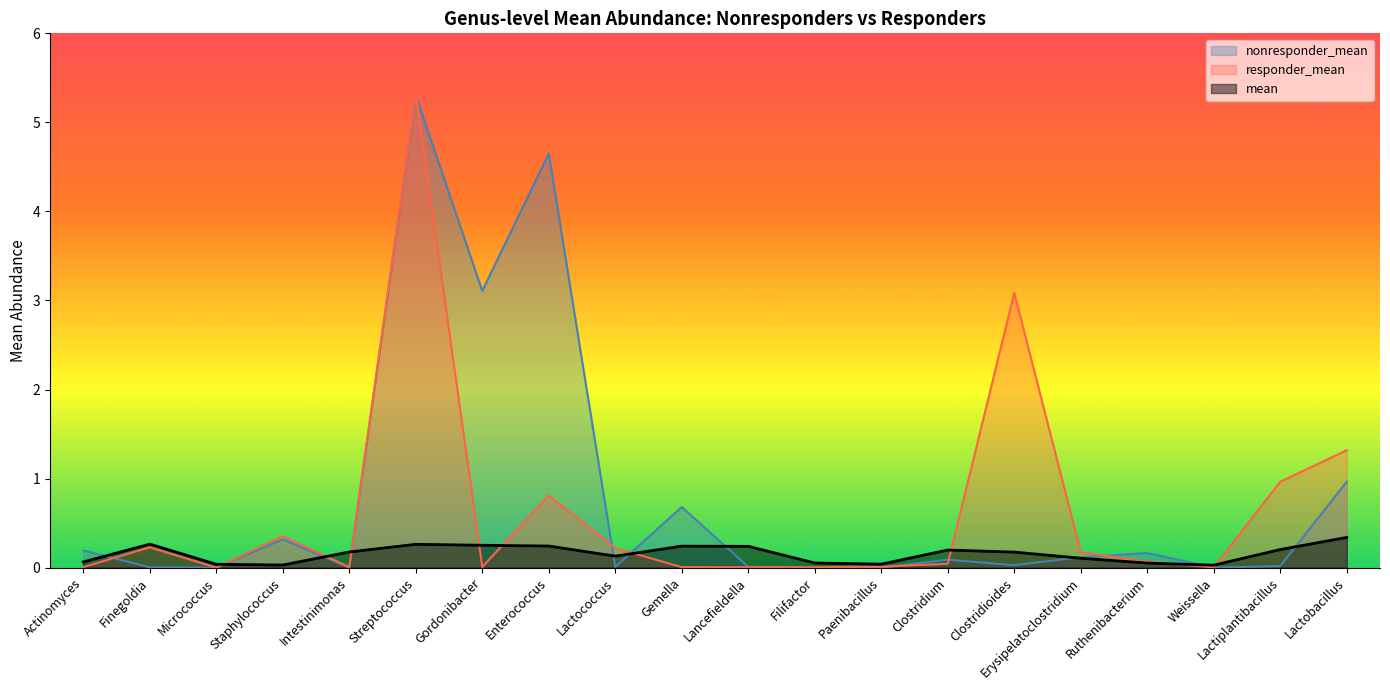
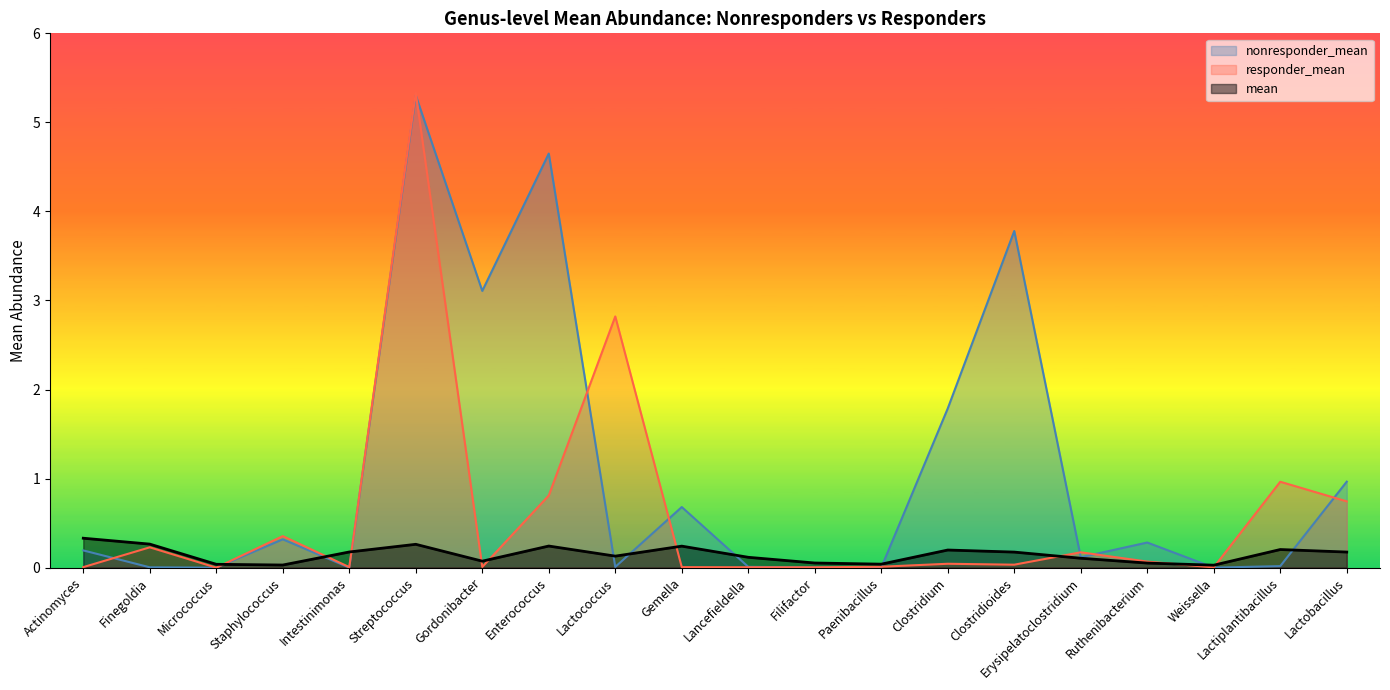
  {
    "nonresponder_mean": {
      "Actinomyces": 0.2,
      "Finegoldia": 0.0,
      "Staphylococcus": 0.3,
      "Gordonibacter": 3.1,
      "Enterococcus": 4.6,
      "Lactococcus": 0.0,
      "Gemella": 0.7,
-     "Clostridium": 0.1,
-     "Clostridioides": 0.0,
-     "Ruthenibacterium": 0.2,
+     "Clostridium": 1.8,
+     "Clostridioides": 3.8,
+     "Ruthenibacterium": 0.3,
      "Lactiplantibacillus": 0.0,
      "Lactobacillus": 1.0
    },
    "responder_mean": {
      "Actinomyces": 0.0,
      "Finegoldia": 0.2,
      "Staphylococcus": 0.4,
      "Gordonibacter": 0.0,
      "Enterococcus": 0.8,
-     "Lactococcus": 0.2,
+     "Lactococcus": 2.8,
      "Gemella": 0.0,
      "Clostridium": 0.0,
-     "Clostridioides": 3.1,
+     "Clostridioides": 0.0,
      "Erysipelatoclostridium": 0.2,
      "Lactiplantibacillus": 1.0,
-     "Lactobacillus": 1.3
+     "Lactobacillus": 0.7
    },
    "mean": {
-     "Actinomyces": 0.1,
+     "Actinomyces": 0.3,
      "Finegoldia": 0.3,
      "Micrococcus": 0.0,
      "Staphylococcus": 0.0,
      "Intestinimonas": 0.2,
      "Streptococcus": 0.3,
-     "Gordonibacter": 0.3,
+     "Gordonibacter": 0.1,
      "Enterococcus": 0.2,
      "Lactococcus": 0.1,
      "Gemella": 0.2,
-     "Lancefieldella": 0.2,
+     "Lancefieldella": 0.1,
      "Filifactor": 0.1,
      "Clostridium": 0.2,
      "Clostridioides": 0.2,
      "Lactiplantibacillus": 0.2,
-     "Lactobacillus": 0.3
+     "Lactobacillus": 0.2
    }
  }
